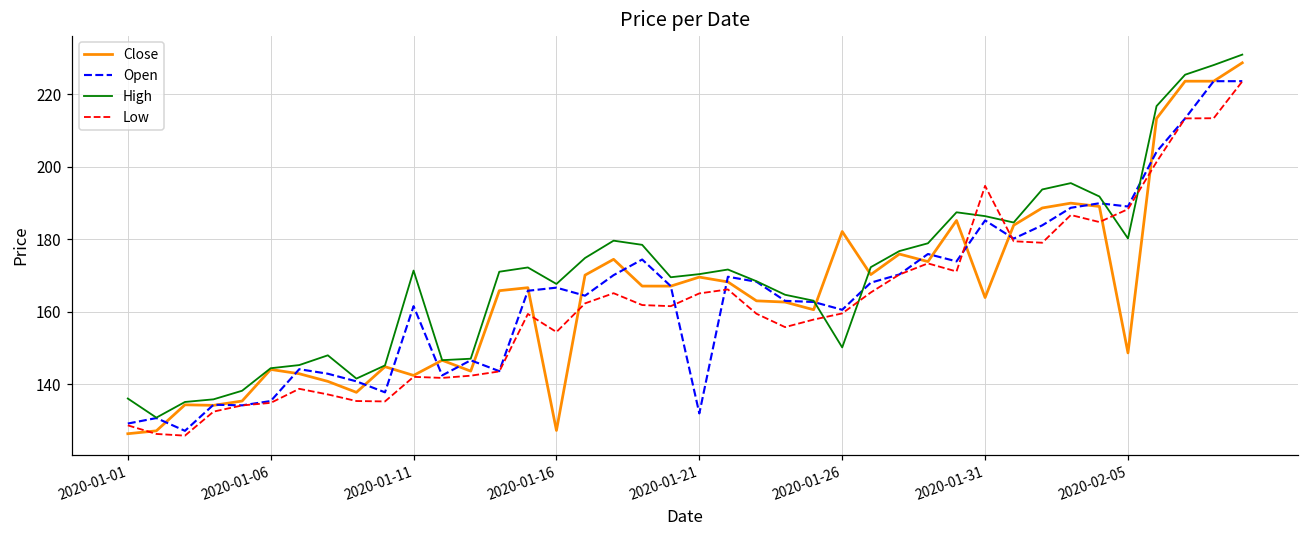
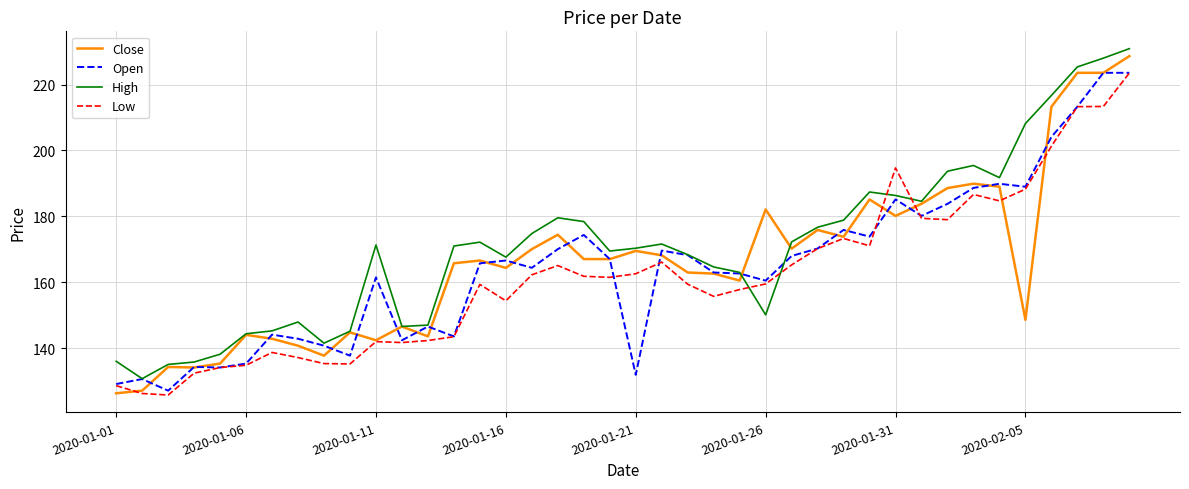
  {
    "Close": {
      "2020-01-01": 126,
-     "2020-01-16": 127,
+     "2020-01-16": 164,
      "2020-01-21": 170,
      "2020-01-26": 182,
-     "2020-01-31": 164,
+     "2020-01-31": 180,
      "2020-02-05": 149
    },
    "Open": {
      "2020-01-11": 162,
      "2020-01-16": 167,
      "2020-01-21": 132,
      "2020-01-26": 161,
      "2020-01-31": 185
    },
    "High": {
      "2020-01-01": 136,
      "2020-01-11": 171,
      "2020-01-16": 168,
      "2020-01-21": 170,
      "2020-01-26": 150,
      "2020-01-31": 186,
-     "2020-02-05": 180
+     "2020-02-05": 208
    },
    "Low": {
      "2020-01-16": 154,
-     "2020-01-21": 165,
+     "2020-01-21": 163,
      "2020-01-26": 160,
      "2020-01-31": 195
    }
  }
